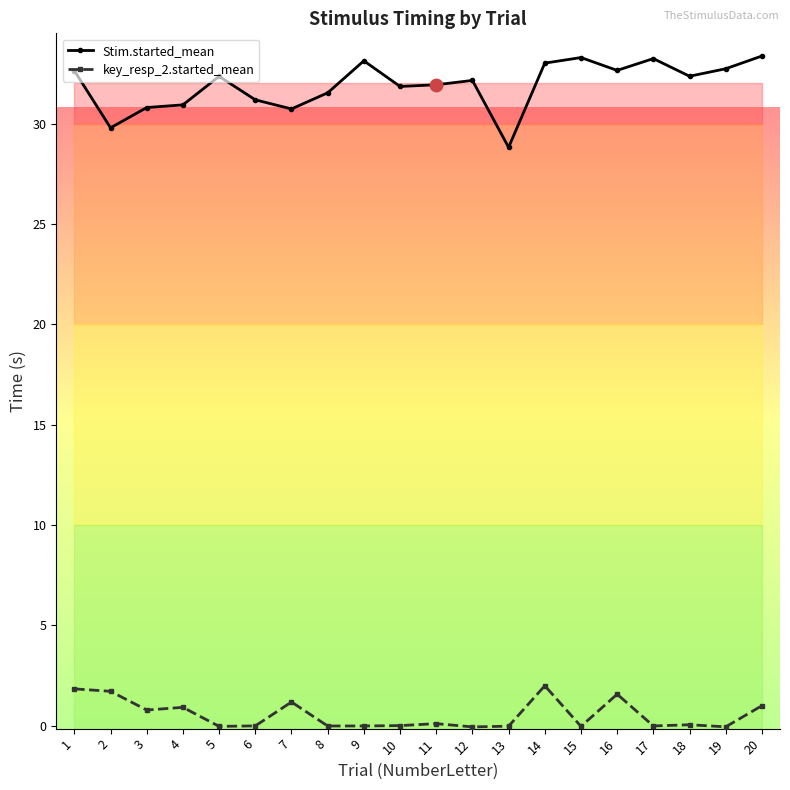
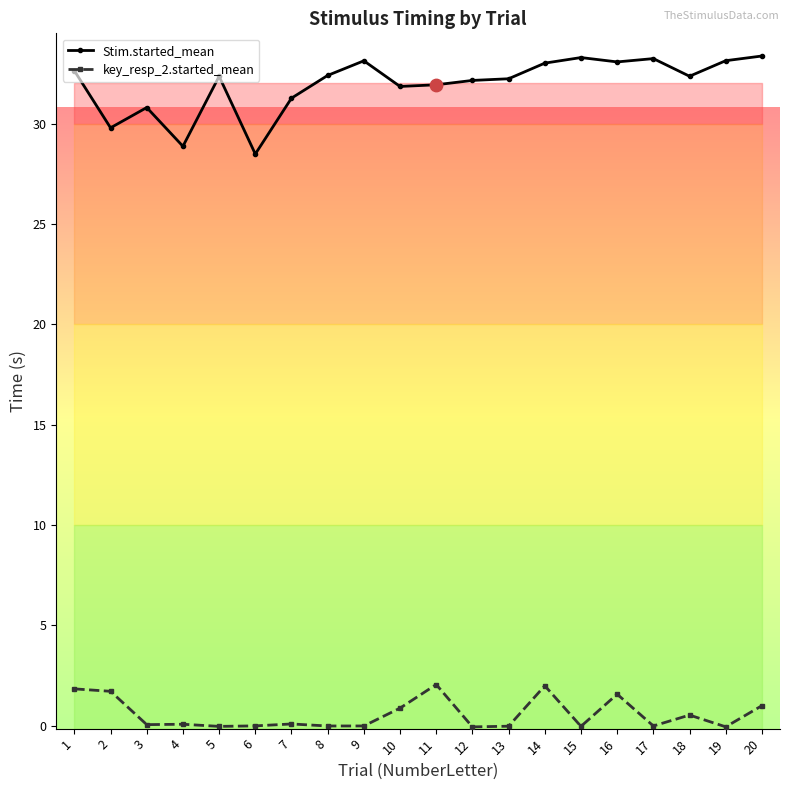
  {
    "Stim.started_mean": {
      "2": 29.8,
      "3": 30.8,
-     "4": 30.9,
-     "6": 31.2,
-     "7": 30.7,
-     "8": 31.5,
+     "4": 28.9,
+     "6": 28.5,
+     "7": 31.3,
+     "8": 32.4,
      "9": 33.1,
      "10": 31.9,
      "12": 32.2,
-     "13": 28.8,
+     "13": 32.2,
      "14": 33.0,
      "15": 33.3,
-     "16": 32.7,
+     "16": 33.1,
      "17": 33.2,
      "18": 32.4,
-     "19": 32.7,
+     "19": 33.1,
      "20": 33.4
    },
    "key_resp_2.started_mean": {
      "1": 1.8,
      "2": 1.7,
-     "3": 0.8,
-     "4": 0.9,
+     "3": 0.0,
+     "4": 0.1,
      "5": 0.0,
      "6": 0.0,
-     "7": 1.2,
+     "7": 0.1,
      "8": 0.0,
      "9": 0.0,
-     "10": 0.0,
-     "11": 0.1,
+     "10": 0.9,
+     "11": 2.0,
      "12": -0.1,
      "13": 0.0,
      "14": 2.0,
      "15": 0.0,
      "16": 1.6,
      "17": 0.0,
-     "18": 0.0,
+     "18": 0.5,
      "19": -0.1,
      "20": 1.0
    }
  }
